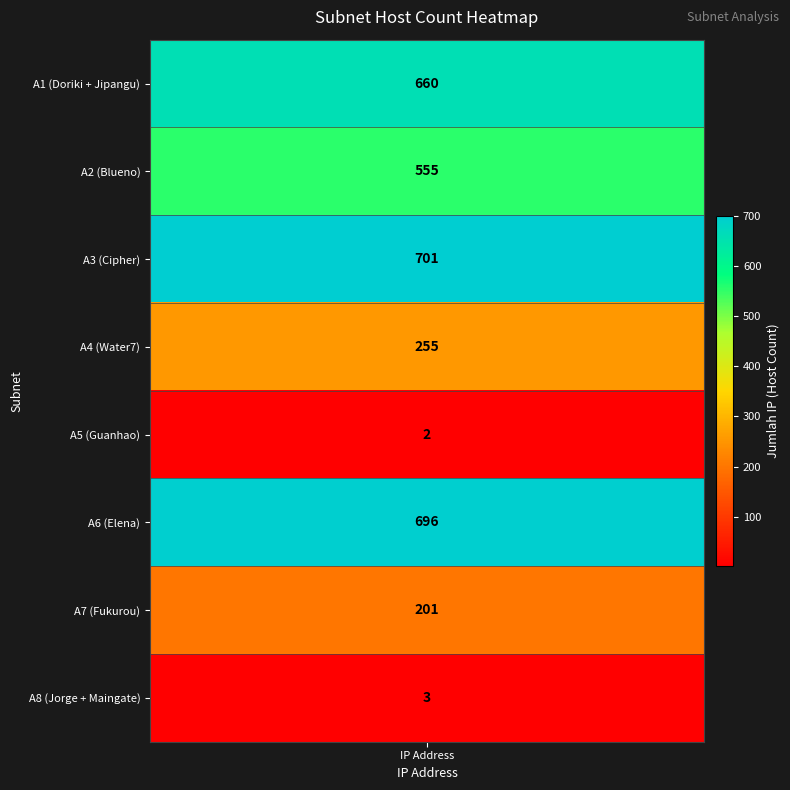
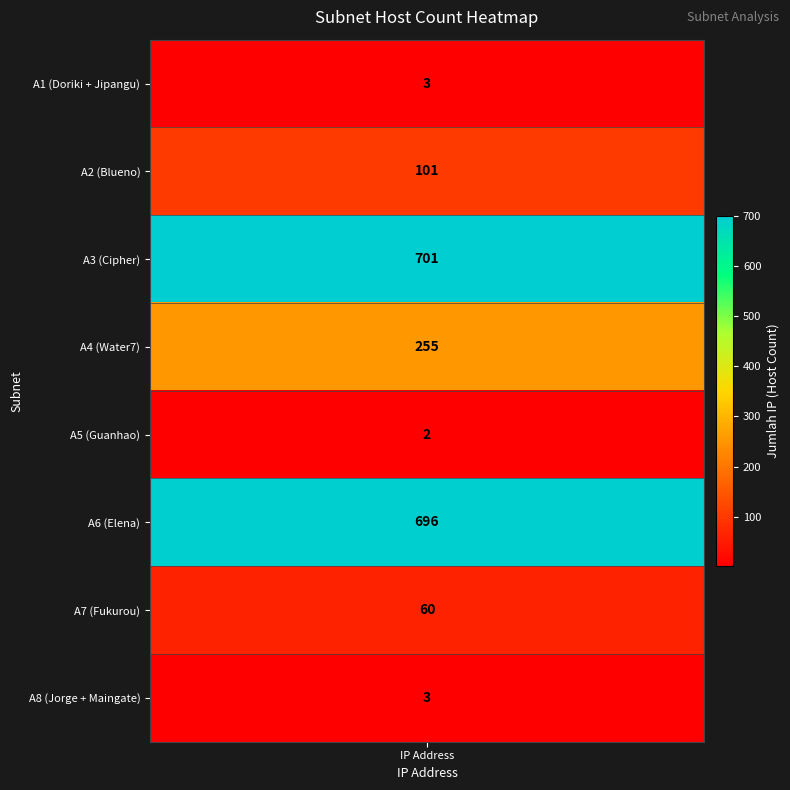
  {
    "A1 (Doriki + Jipangu)": {
-     "IP Address": 660
+     "IP Address": 3
    },
    "A2 (Blueno)": {
-     "IP Address": 555
+     "IP Address": 101
    },
    "A3 (Cipher)": {
      "IP Address": 701
    },
    "A4 (Water7)": {
      "IP Address": 255
    },
    "A5 (Guanhao)": {
      "IP Address": 2
    },
    "A6 (Elena)": {
      "IP Address": 696
    },
    "A7 (Fukurou)": {
-     "IP Address": 201
+     "IP Address": 60
    },
    "A8 (Jorge + Maingate)": {
      "IP Address": 3
    }
  }
